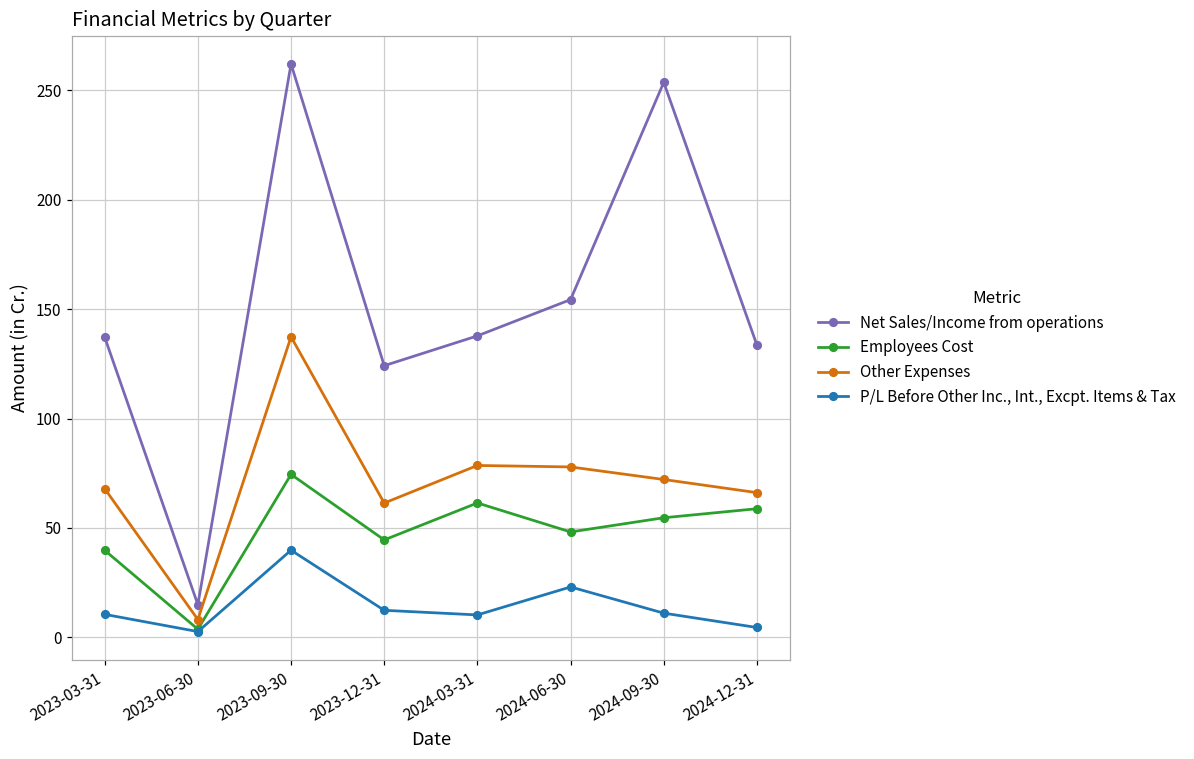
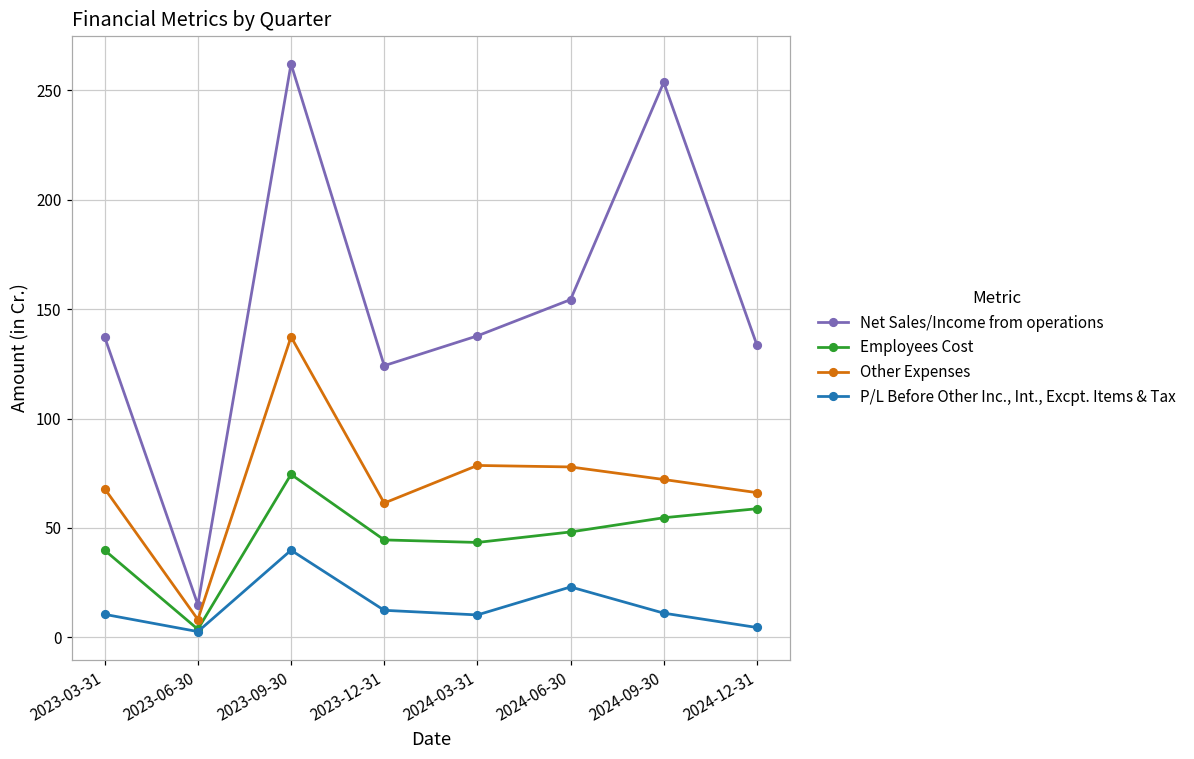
  {
    "Net Sales/Income from operations": {
      "2023-03-31": 137,
      "2023-06-30": 15,
      "2023-09-30": 262,
      "2023-12-31": 124,
      "2024-03-31": 138,
      "2024-06-30": 154,
      "2024-09-30": 254,
      "2024-12-31": 134
    },
    "Employees Cost": {
      "2023-03-31": 40,
      "2023-09-30": 74,
      "2023-12-31": 45,
-     "2024-03-31": 61,
+     "2024-03-31": 43,
      "2024-06-30": 48,
      "2024-09-30": 55,
      "2024-12-31": 59
    },
    "Other Expenses": {
      "2023-03-31": 68,
      "2023-06-30": 8,
      "2023-09-30": 137,
      "2023-12-31": 61,
      "2024-03-31": 79,
      "2024-06-30": 78,
      "2024-09-30": 72,
      "2024-12-31": 66
    },
    "P/L Before Other Inc., Int., Excpt. Items & Tax": {
      "2023-03-31": 10,
      "2023-09-30": 40,
      "2023-12-31": 12,
      "2024-03-31": 10,
      "2024-06-30": 23,
      "2024-09-30": 11,
      "2024-12-31": 4
    }
  }
